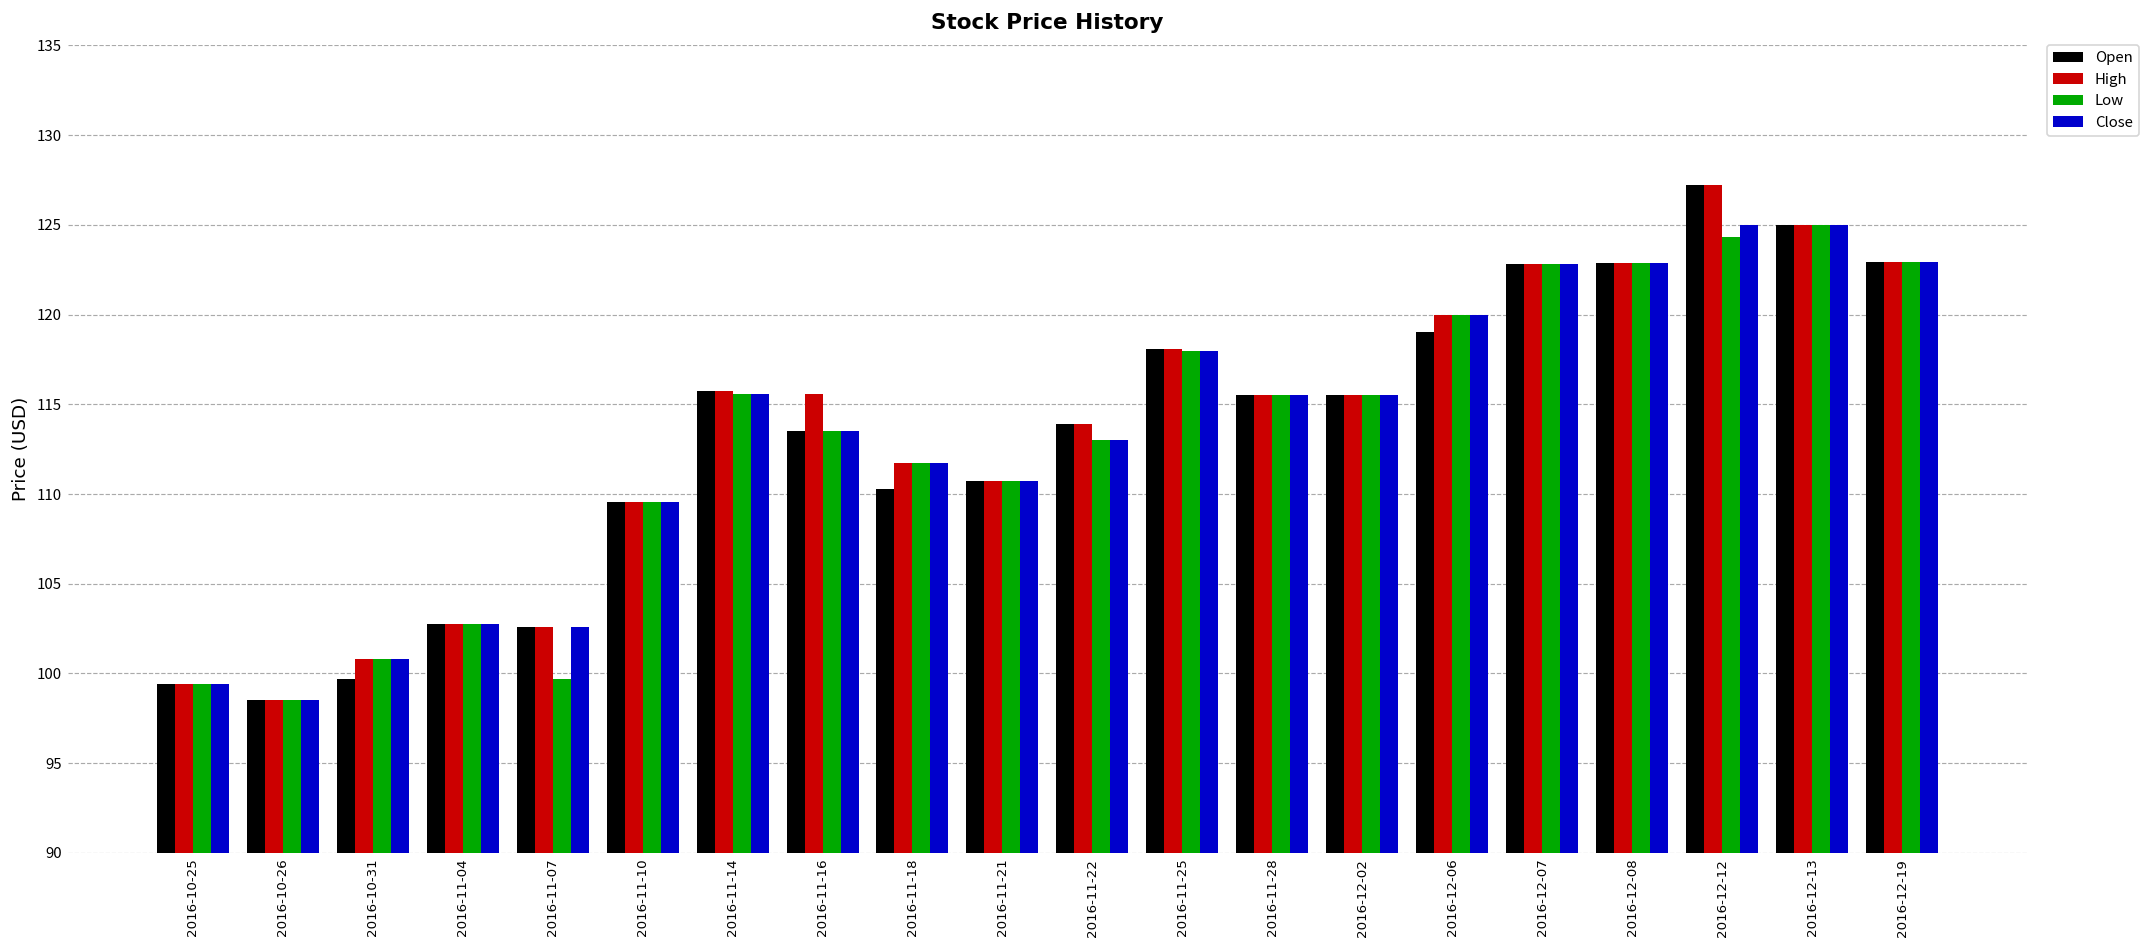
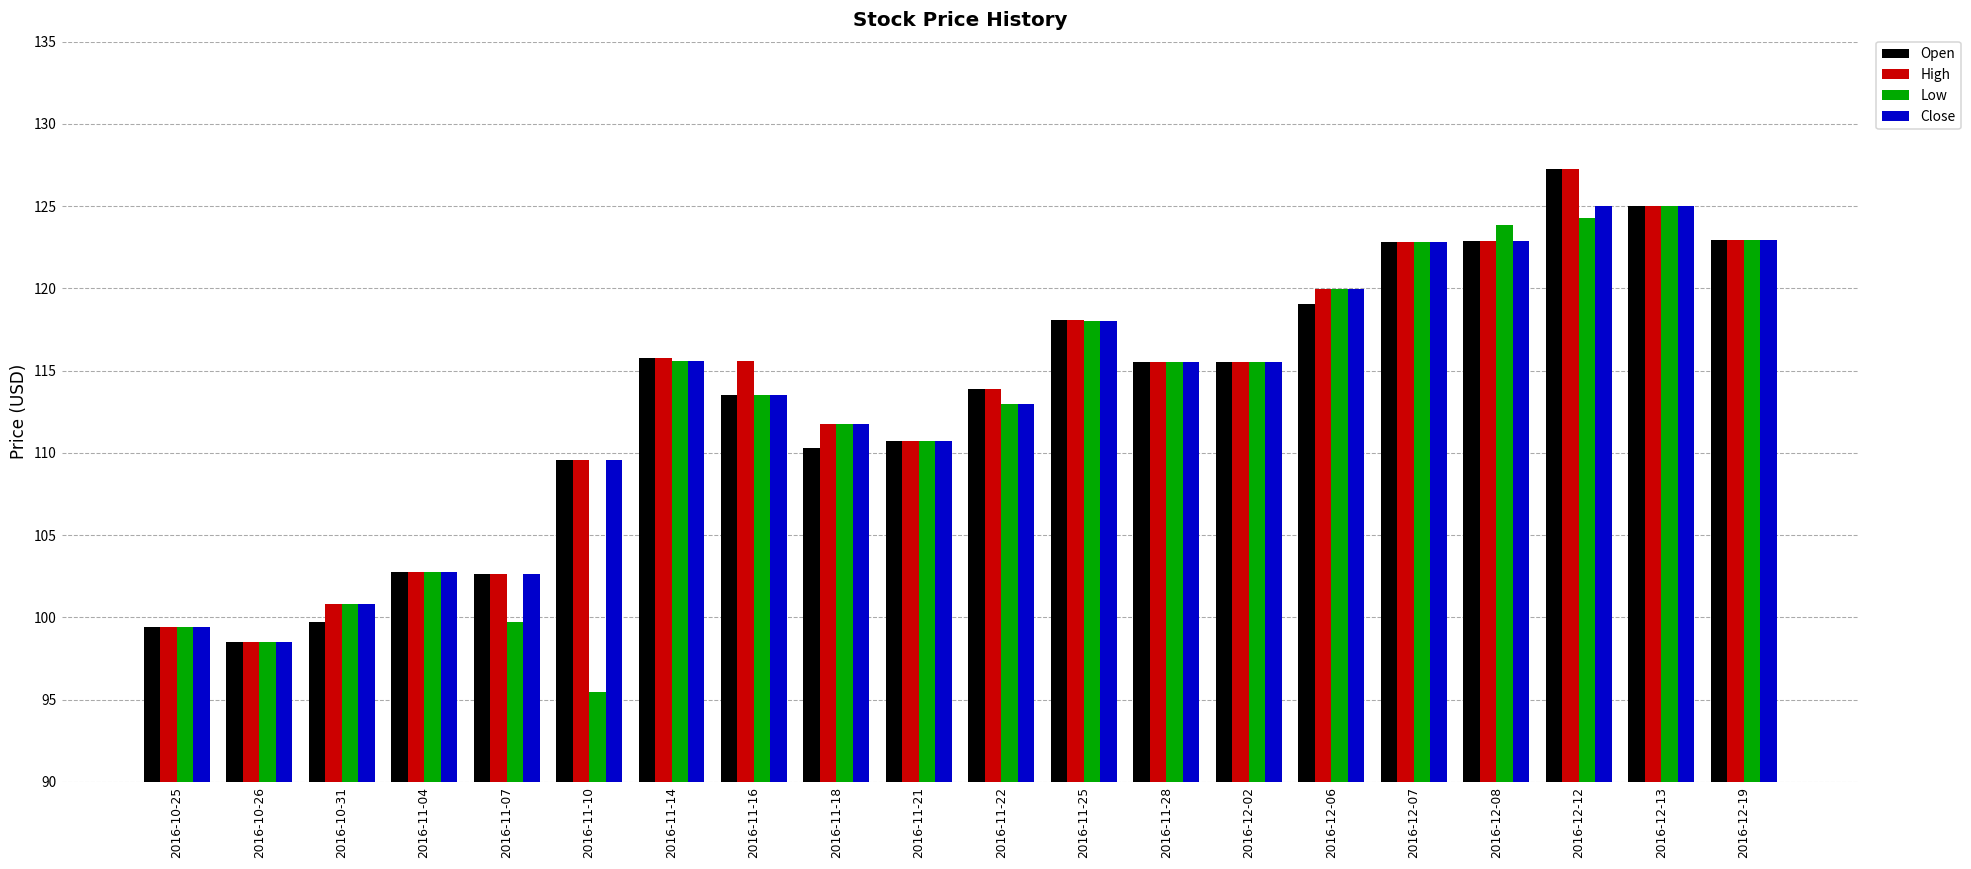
  {
    "Open": {
      "2016-10-25": 99.4,
      "2016-10-26": 98.5,
      "2016-10-31": 99.7,
      "2016-11-04": 102.8,
      "2016-11-07": 102.6,
      "2016-11-10": 109.6,
      "2016-11-14": 115.8,
      "2016-11-16": 113.5,
      "2016-11-18": 110.3,
      "2016-11-21": 110.7,
      "2016-11-22": 113.9,
      "2016-11-25": 118.1,
      "2016-11-28": 115.5,
      "2016-12-02": 115.5,
      "2016-12-06": 119.0,
      "2016-12-07": 122.8,
      "2016-12-08": 122.9,
      "2016-12-12": 127.2,
      "2016-12-13": 125.0,
      "2016-12-19": 122.9
    },
    "High": {
      "2016-10-25": 99.4,
      "2016-10-26": 98.5,
      "2016-10-31": 100.8,
      "2016-11-04": 102.8,
      "2016-11-07": 102.6,
      "2016-11-10": 109.6,
      "2016-11-14": 115.8,
      "2016-11-16": 115.6,
      "2016-11-18": 111.7,
      "2016-11-21": 110.7,
      "2016-11-22": 113.9,
      "2016-11-25": 118.1,
      "2016-11-28": 115.5,
      "2016-12-02": 115.5,
      "2016-12-06": 120.0,
      "2016-12-07": 122.8,
      "2016-12-08": 122.9,
      "2016-12-12": 127.2,
      "2016-12-13": 125.0,
      "2016-12-19": 122.9
    },
    "Low": {
      "2016-10-25": 99.4,
      "2016-10-26": 98.5,
      "2016-10-31": 100.8,
      "2016-11-04": 102.8,
      "2016-11-07": 99.7,
-     "2016-11-10": 109.6,
+     "2016-11-10": 95.5,
      "2016-11-14": 115.6,
      "2016-11-16": 113.5,
      "2016-11-18": 111.7,
      "2016-11-21": 110.7,
      "2016-11-22": 113.0,
      "2016-11-25": 118.0,
      "2016-11-28": 115.5,
      "2016-12-02": 115.5,
      "2016-12-06": 120.0,
      "2016-12-07": 122.8,
-     "2016-12-08": 122.9,
+     "2016-12-08": 123.9,
      "2016-12-12": 124.3,
      "2016-12-13": 125.0,
      "2016-12-19": 122.9
    },
    "Close": {
      "2016-10-25": 99.4,
      "2016-10-26": 98.5,
      "2016-10-31": 100.8,
      "2016-11-04": 102.8,
      "2016-11-07": 102.6,
      "2016-11-10": 109.6,
      "2016-11-14": 115.6,
      "2016-11-16": 113.5,
      "2016-11-18": 111.7,
      "2016-11-21": 110.7,
      "2016-11-22": 113.0,
      "2016-11-25": 118.0,
      "2016-11-28": 115.5,
      "2016-12-02": 115.5,
      "2016-12-06": 120.0,
      "2016-12-07": 122.8,
      "2016-12-08": 122.9,
      "2016-12-12": 125.0,
      "2016-12-13": 125.0,
      "2016-12-19": 122.9
    }
  }
